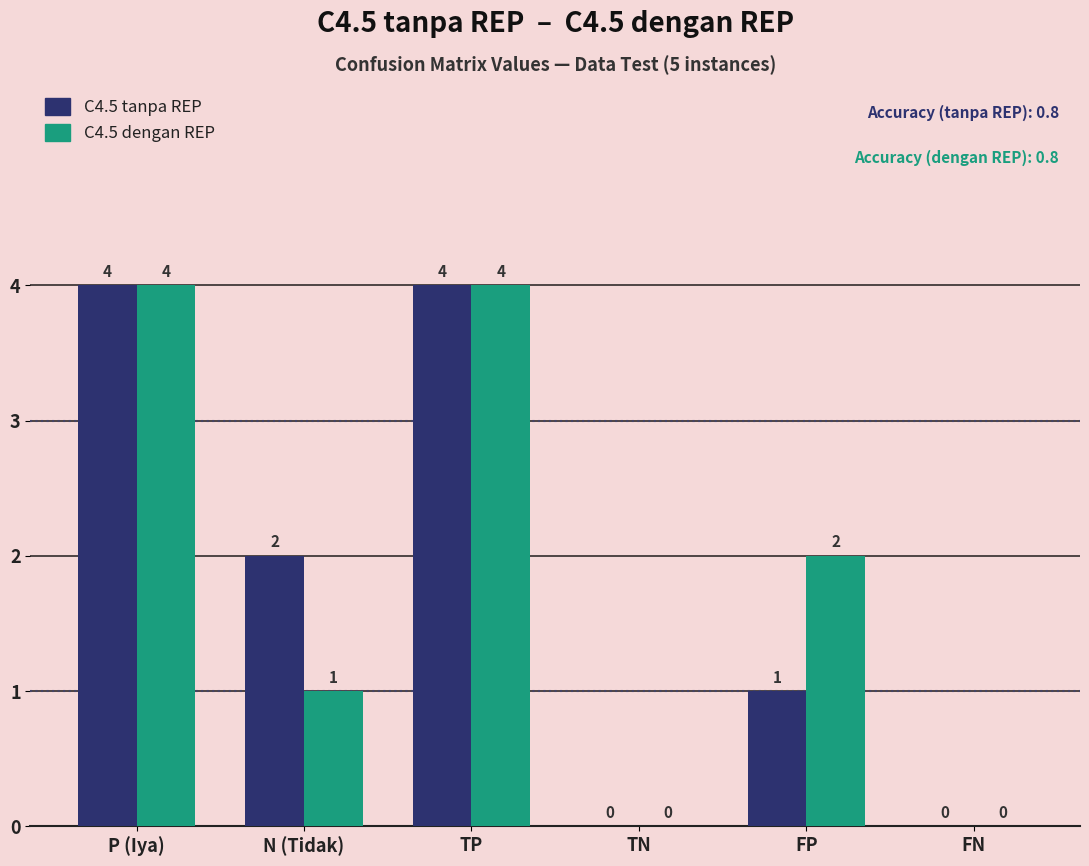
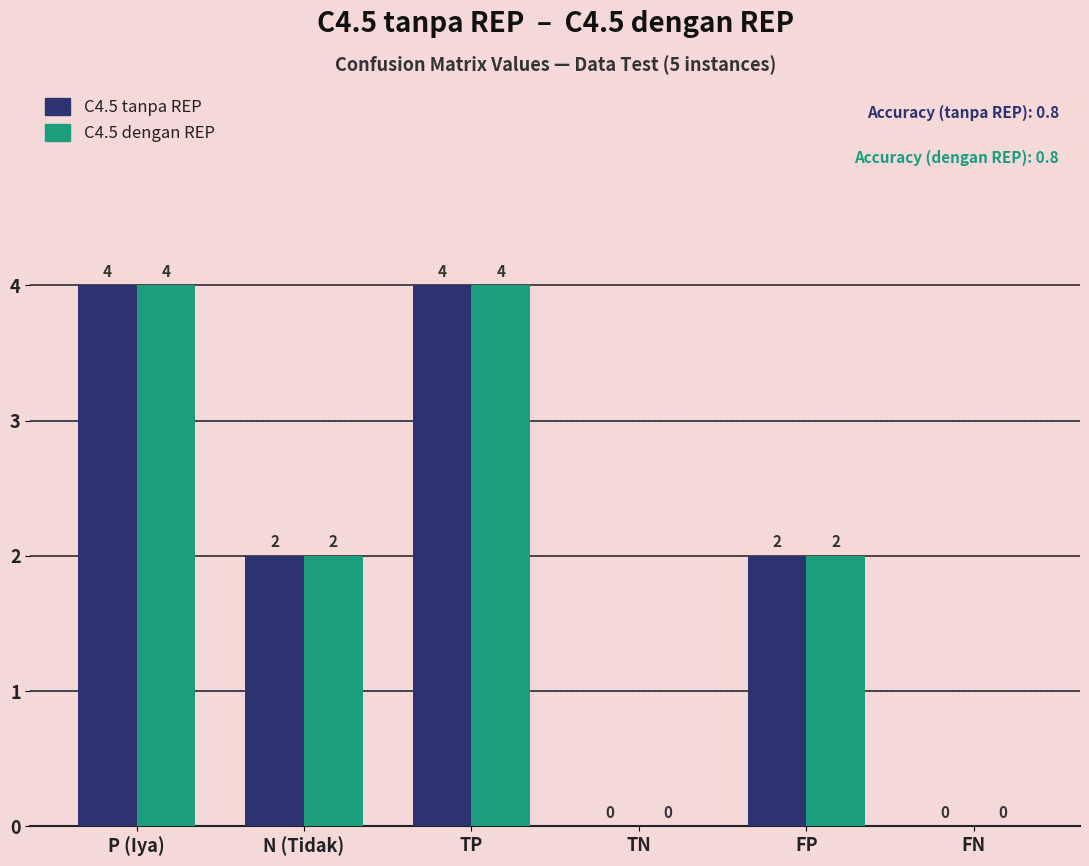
  {
    "C4.5 tanpa REP": {
      "P (Iya)": 4,
      "N (Tidak)": 2,
      "TP": 4,
      "TN": 0,
-     "FP": 1,
+     "FP": 2,
      "FN": 0
    },
    "C4.5 dengan REP": {
      "P (Iya)": 4,
-     "N (Tidak)": 1,
+     "N (Tidak)": 2,
      "TP": 4,
      "TN": 0,
      "FP": 2,
      "FN": 0
    }
  }
